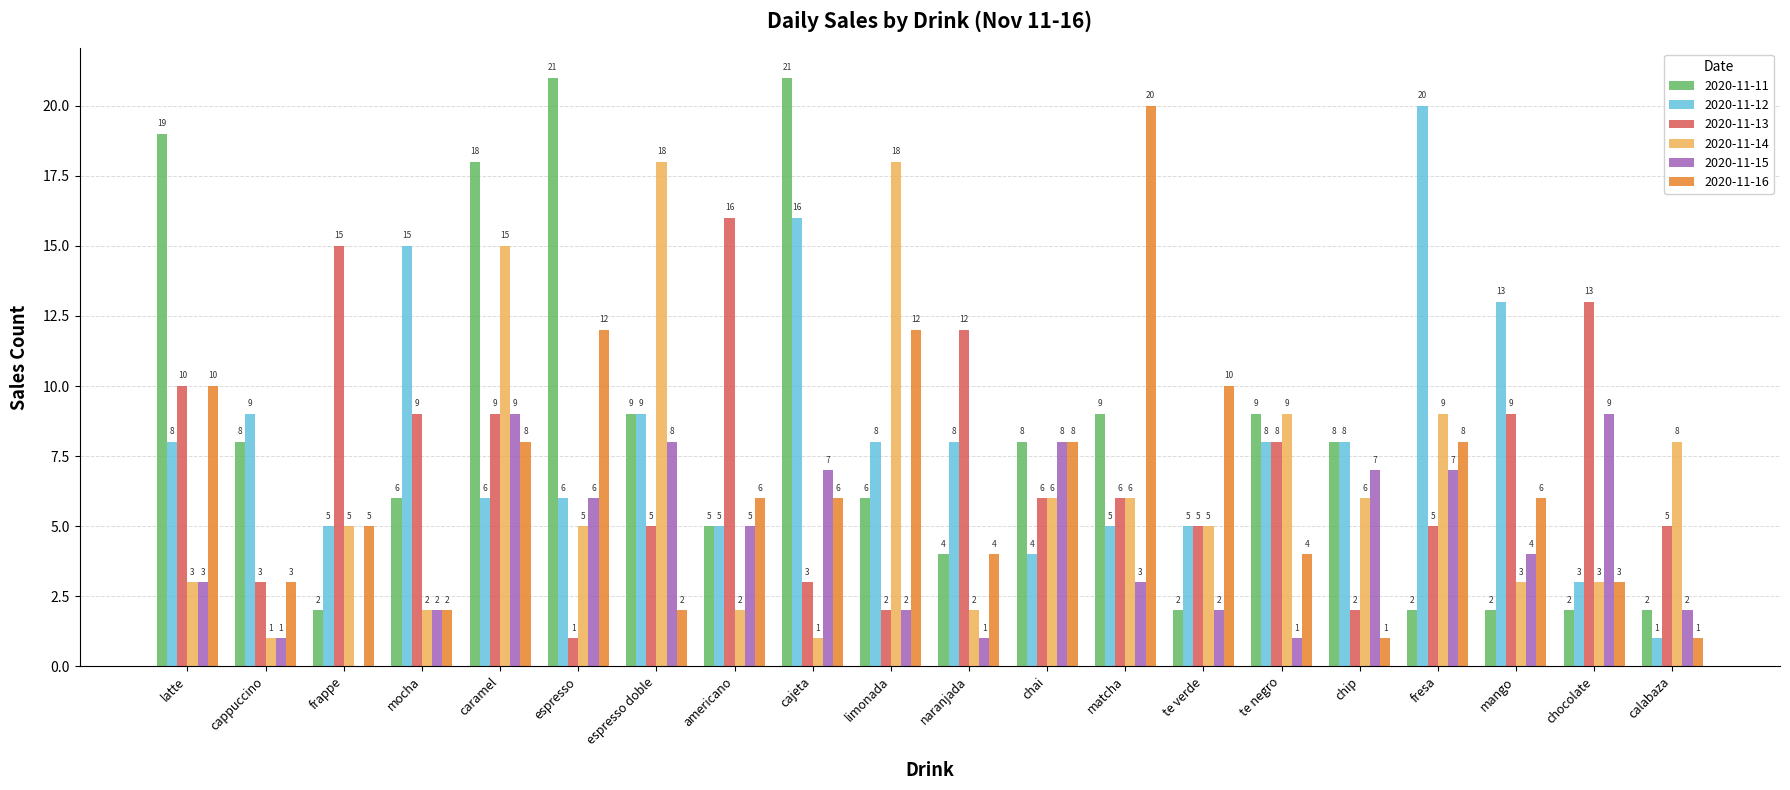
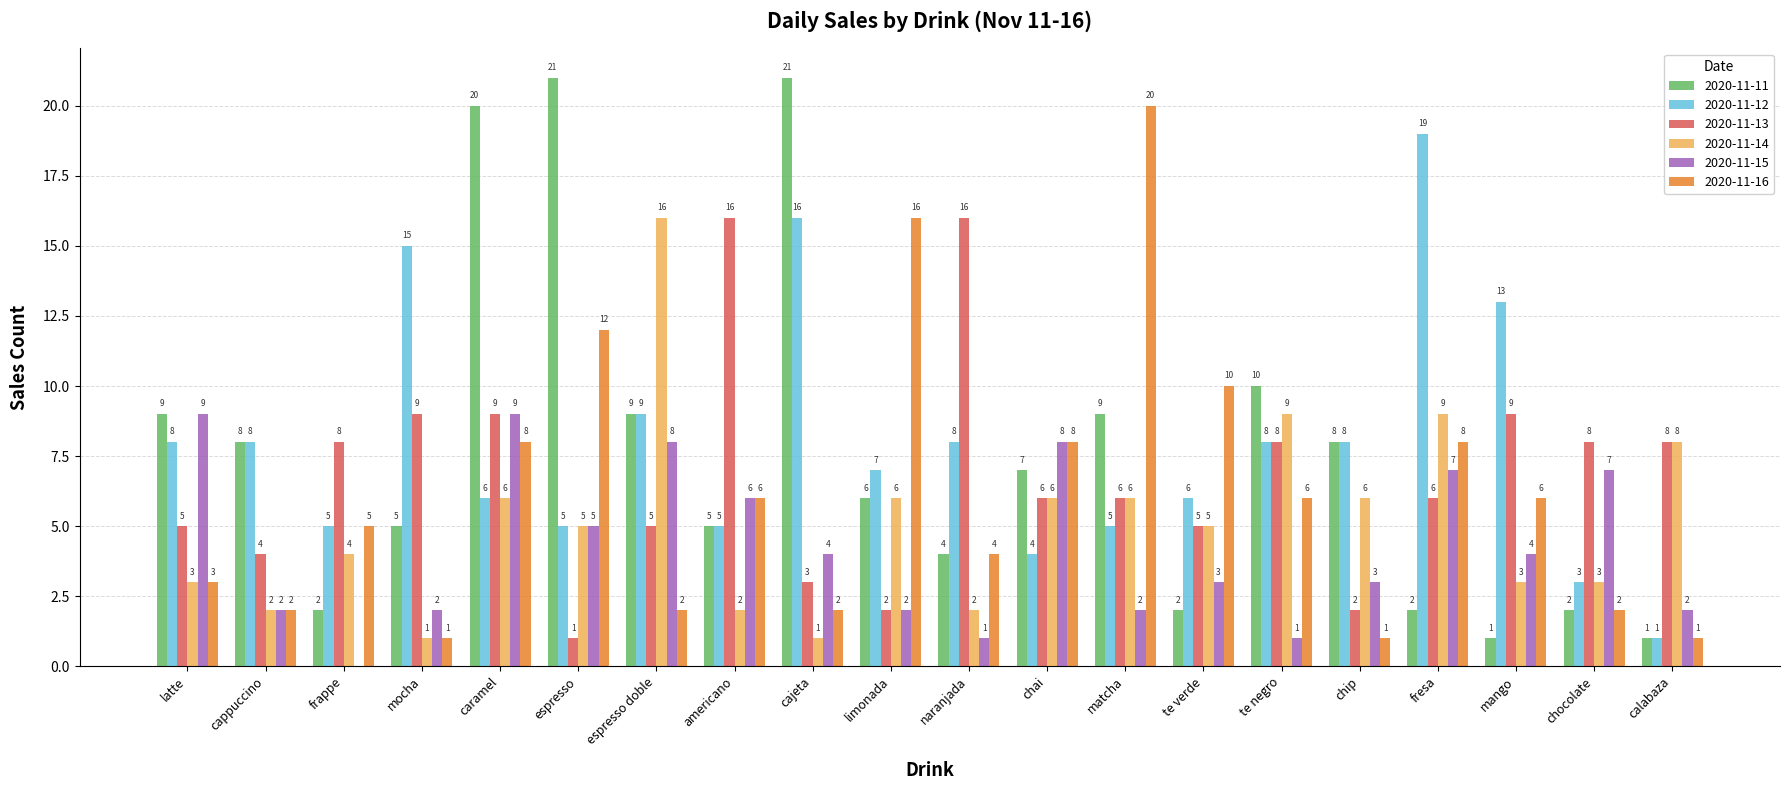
  {
    "2020-11-11": {
-     "latte": 19,
+     "latte": 9,
      "cappuccino": 8,
      "frappe": 2,
-     "mocha": 6,
-     "caramel": 18,
+     "mocha": 5,
+     "caramel": 20,
      "espresso": 21,
      "espresso doble": 9,
      "americano": 5,
      "cajeta": 21,
      "limonada": 6,
      "naranjada": 4,
-     "chai": 8,
+     "chai": 7,
      "matcha": 9,
      "te verde": 2,
-     "te negro": 9,
+     "te negro": 10,
      "chip": 8,
      "fresa": 2,
-     "mango": 2,
+     "mango": 1,
      "chocolate": 2,
-     "calabaza": 2
+     "calabaza": 1
    },
    "2020-11-12": {
      "latte": 8,
-     "cappuccino": 9,
+     "cappuccino": 8,
      "frappe": 5,
      "mocha": 15,
      "caramel": 6,
-     "espresso": 6,
+     "espresso": 5,
      "espresso doble": 9,
      "americano": 5,
      "cajeta": 16,
-     "limonada": 8,
+     "limonada": 7,
      "naranjada": 8,
      "chai": 4,
      "matcha": 5,
-     "te verde": 5,
+     "te verde": 6,
      "te negro": 8,
      "chip": 8,
-     "fresa": 20,
+     "fresa": 19,
      "mango": 13,
      "chocolate": 3,
      "calabaza": 1
    },
    "2020-11-13": {
-     "latte": 10,
-     "cappuccino": 3,
-     "frappe": 15,
+     "latte": 5,
+     "cappuccino": 4,
+     "frappe": 8,
      "mocha": 9,
      "caramel": 9,
      "espresso": 1,
      "espresso doble": 5,
      "americano": 16,
      "cajeta": 3,
      "limonada": 2,
-     "naranjada": 12,
+     "naranjada": 16,
      "chai": 6,
      "matcha": 6,
      "te verde": 5,
      "te negro": 8,
      "chip": 2,
-     "fresa": 5,
+     "fresa": 6,
      "mango": 9,
-     "chocolate": 13,
-     "calabaza": 5
+     "chocolate": 8,
+     "calabaza": 8
    },
    "2020-11-14": {
      "latte": 3,
-     "cappuccino": 1,
-     "frappe": 5,
-     "mocha": 2,
-     "caramel": 15,
+     "cappuccino": 2,
+     "frappe": 4,
+     "mocha": 1,
+     "caramel": 6,
      "espresso": 5,
-     "espresso doble": 18,
+     "espresso doble": 16,
      "americano": 2,
      "cajeta": 1,
-     "limonada": 18,
+     "limonada": 6,
      "naranjada": 2,
      "chai": 6,
      "matcha": 6,
      "te verde": 5,
      "te negro": 9,
      "chip": 6,
      "fresa": 9,
      "mango": 3,
      "chocolate": 3,
      "calabaza": 8
    },
    "2020-11-15": {
-     "latte": 3,
-     "cappuccino": 1,
+     "latte": 9,
+     "cappuccino": 2,
      "mocha": 2,
      "caramel": 9,
-     "espresso": 6,
+     "espresso": 5,
      "espresso doble": 8,
-     "americano": 5,
-     "cajeta": 7,
+     "americano": 6,
+     "cajeta": 4,
      "limonada": 2,
      "naranjada": 1,
      "chai": 8,
-     "matcha": 3,
-     "te verde": 2,
+     "matcha": 2,
+     "te verde": 3,
      "te negro": 1,
-     "chip": 7,
+     "chip": 3,
      "fresa": 7,
      "mango": 4,
-     "chocolate": 9,
+     "chocolate": 7,
      "calabaza": 2
    },
    "2020-11-16": {
-     "latte": 10,
-     "cappuccino": 3,
+     "latte": 3,
+     "cappuccino": 2,
      "frappe": 5,
-     "mocha": 2,
+     "mocha": 1,
      "caramel": 8,
      "espresso": 12,
      "espresso doble": 2,
      "americano": 6,
-     "cajeta": 6,
-     "limonada": 12,
+     "cajeta": 2,
+     "limonada": 16,
      "naranjada": 4,
      "chai": 8,
      "matcha": 20,
      "te verde": 10,
-     "te negro": 4,
+     "te negro": 6,
      "chip": 1,
      "fresa": 8,
      "mango": 6,
-     "chocolate": 3,
+     "chocolate": 2,
      "calabaza": 1
    }
  }
